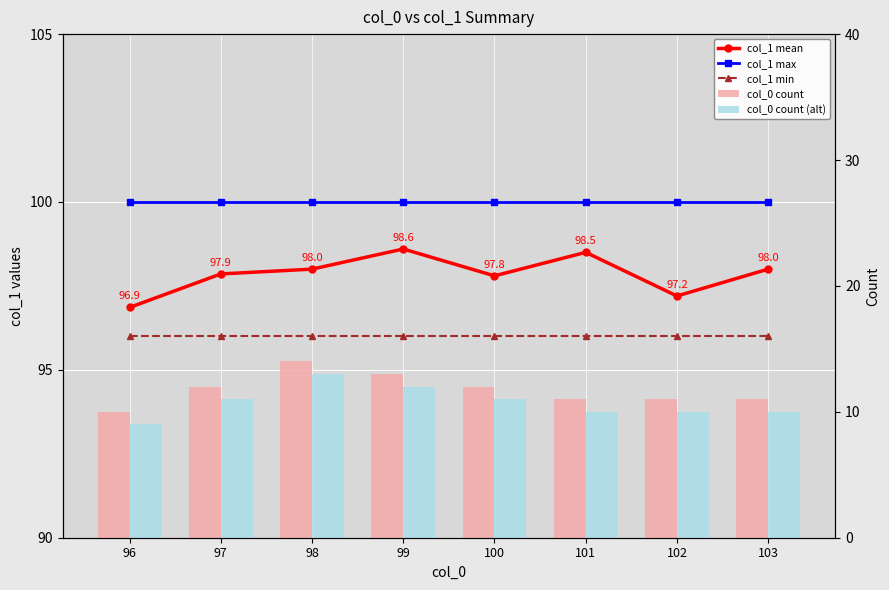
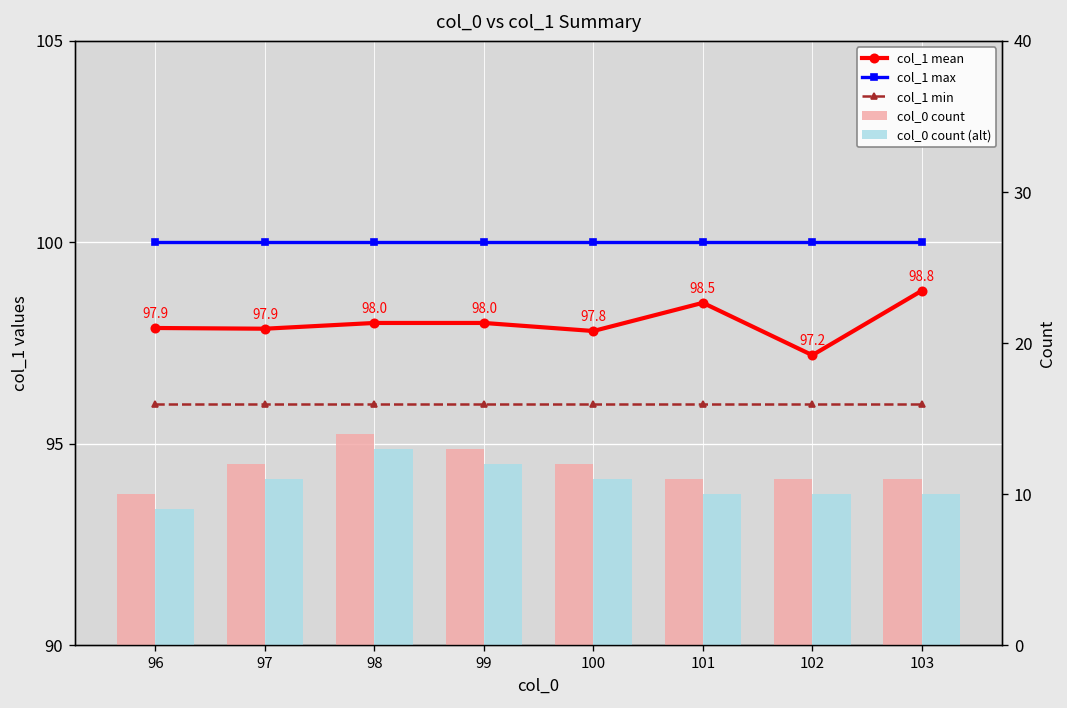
  {
    "col_1 mean": {
-     "96": 96.9,
+     "96": 97.9,
      "97": 97.9,
      "98": 98.0,
-     "99": 98.6,
+     "99": 98.0,
      "100": 97.8,
      "101": 98.5,
      "102": 97.2,
-     "103": 98.0
+     "103": 98.8
    }
  }
